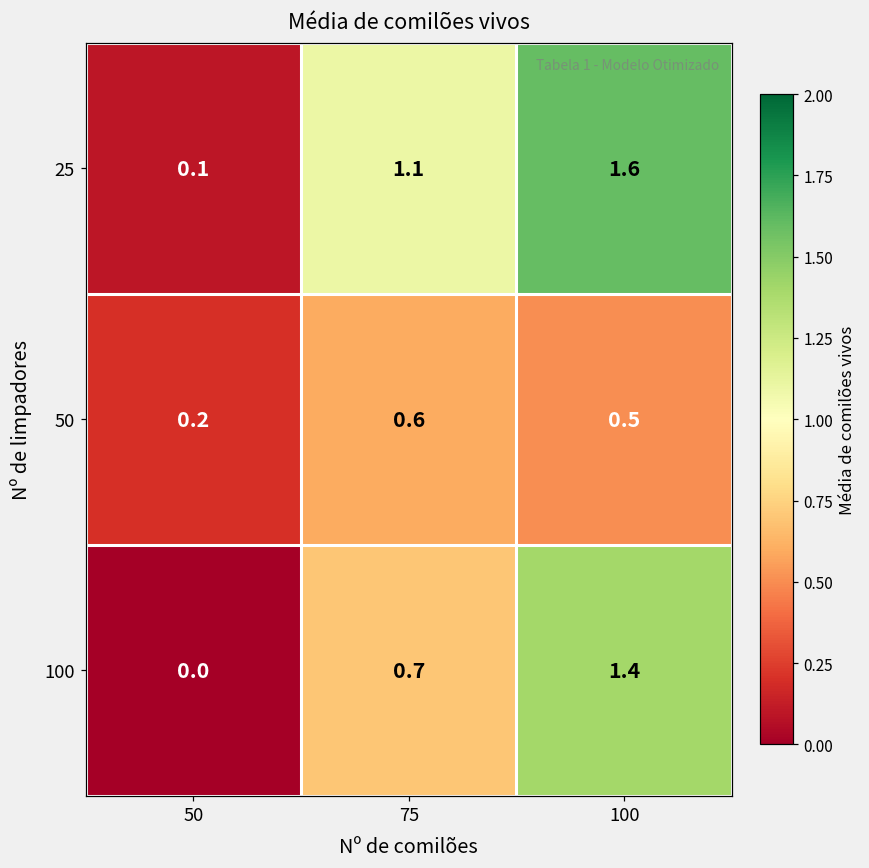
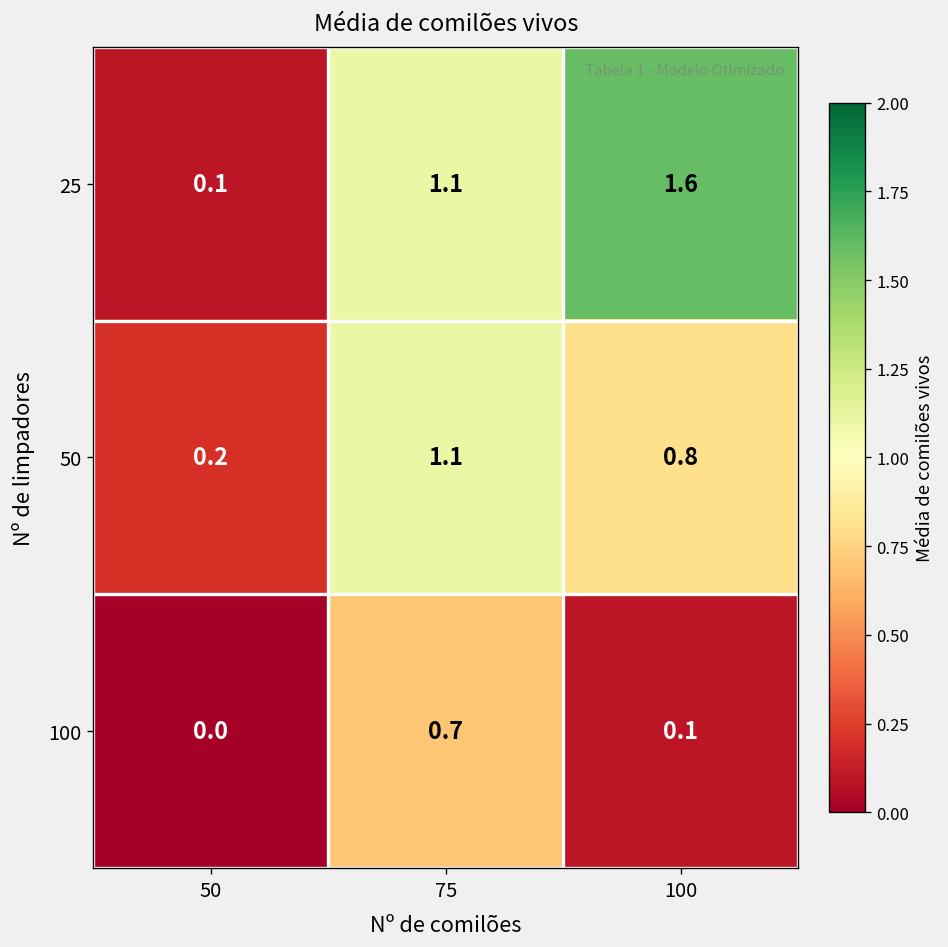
  {
    "25": {
      "50": 0.1,
      "75": 1.1
    },
    "50": {
      "50": 0.2,
-     "75": 0.6,
-     "100": 0.5
+     "75": 1.1,
+     "100": 0.8
    },
    "100": {
      "50": 0.0,
      "75": 0.7,
-     "100": 1.4
+     "100": 0.1
    }
  }
